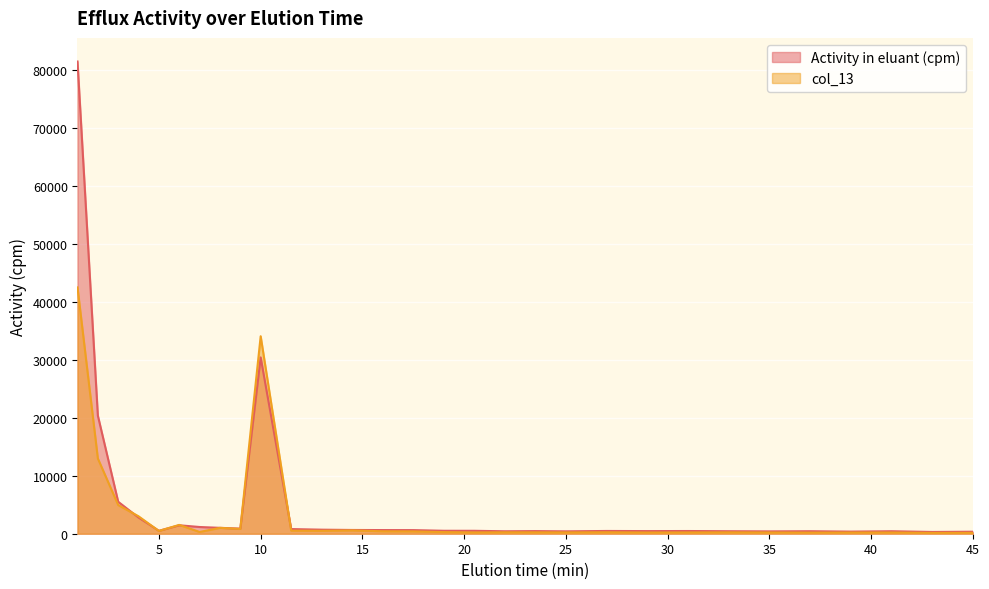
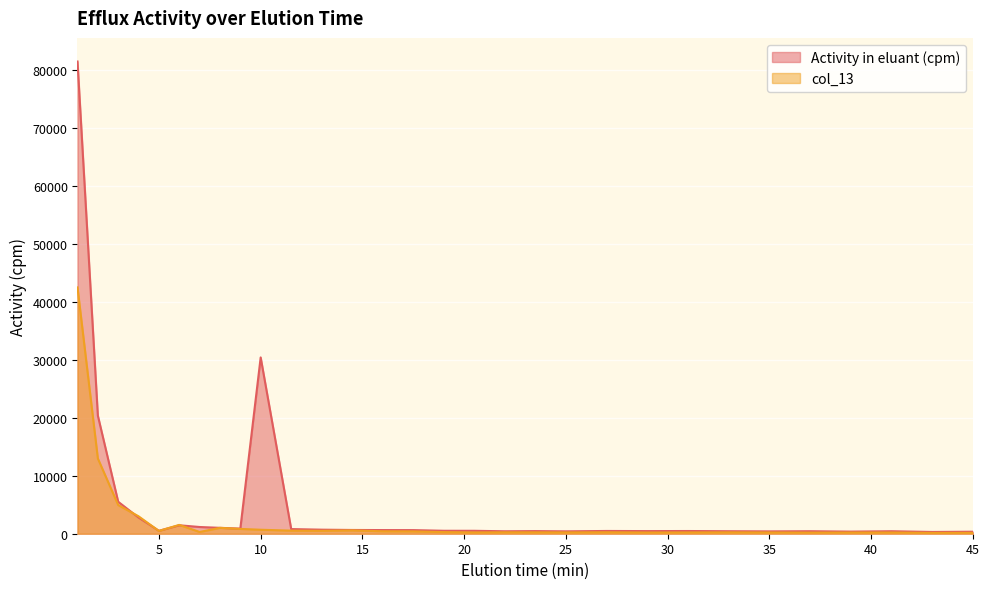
  {
    "Activity in eluant (cpm)": {
      "10": 30000
    },
    "col_13": {
-     "10": 34000
+     "10": 1000
    }
  }
